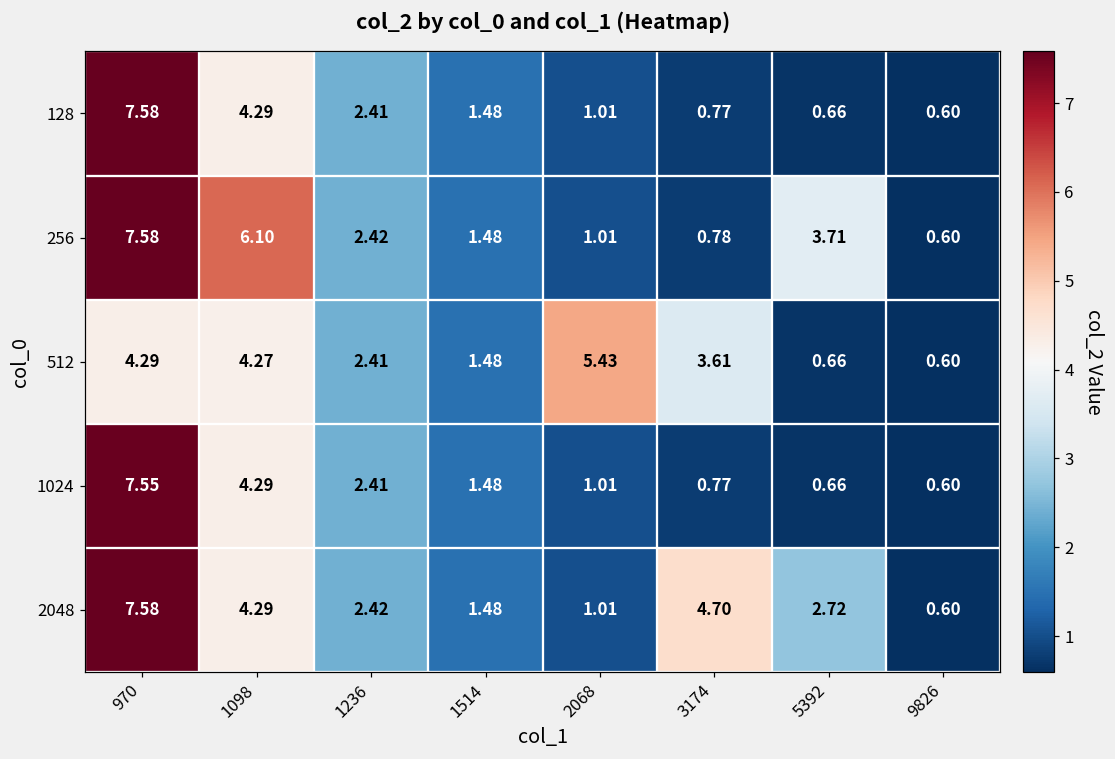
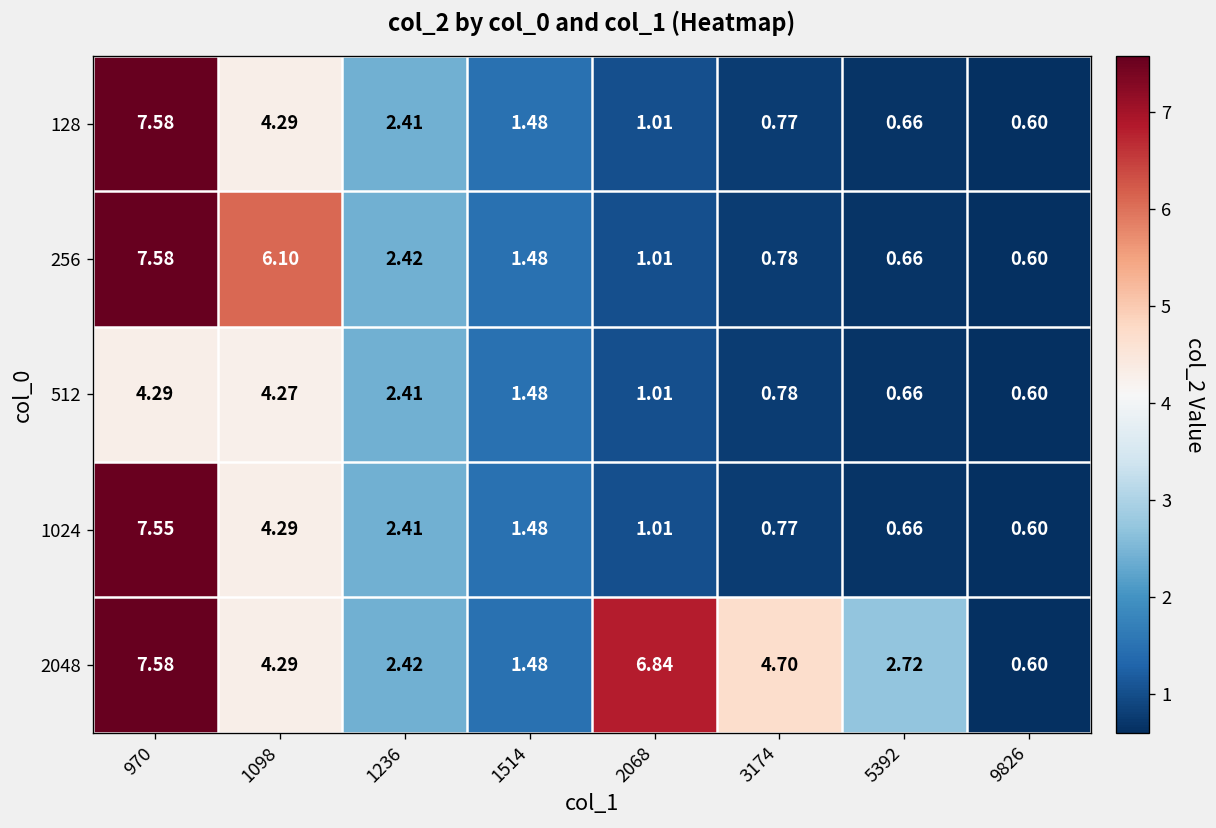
  {
    "128": {
      "970": 7.58,
      "1098": 4.29,
      "1236": 2.41,
      "1514": 1.48,
      "2068": 1.01,
      "3174": 0.77,
      "5392": 0.66,
      "9826": 0.60
    },
    "256": {
      "970": 7.58,
      "1098": 6.10,
      "1236": 2.42,
      "1514": 1.48,
      "2068": 1.01,
      "3174": 0.78,
-     "5392": 3.71,
+     "5392": 0.66,
      "9826": 0.60
    },
    "512": {
      "970": 4.29,
      "1098": 4.27,
      "1236": 2.41,
      "1514": 1.48,
-     "2068": 5.43,
-     "3174": 3.61,
+     "2068": 1.01,
+     "3174": 0.78,
      "5392": 0.66,
      "9826": 0.60
    },
    "1024": {
      "970": 7.55,
      "1098": 4.29,
      "1236": 2.41,
      "1514": 1.48,
      "2068": 1.01,
      "3174": 0.77,
      "5392": 0.66,
      "9826": 0.60
    },
    "2048": {
      "970": 7.58,
      "1098": 4.29,
      "1236": 2.42,
      "1514": 1.48,
-     "2068": 1.01,
+     "2068": 6.84,
      "3174": 4.70,
      "5392": 2.72,
      "9826": 0.60
    }
  }
